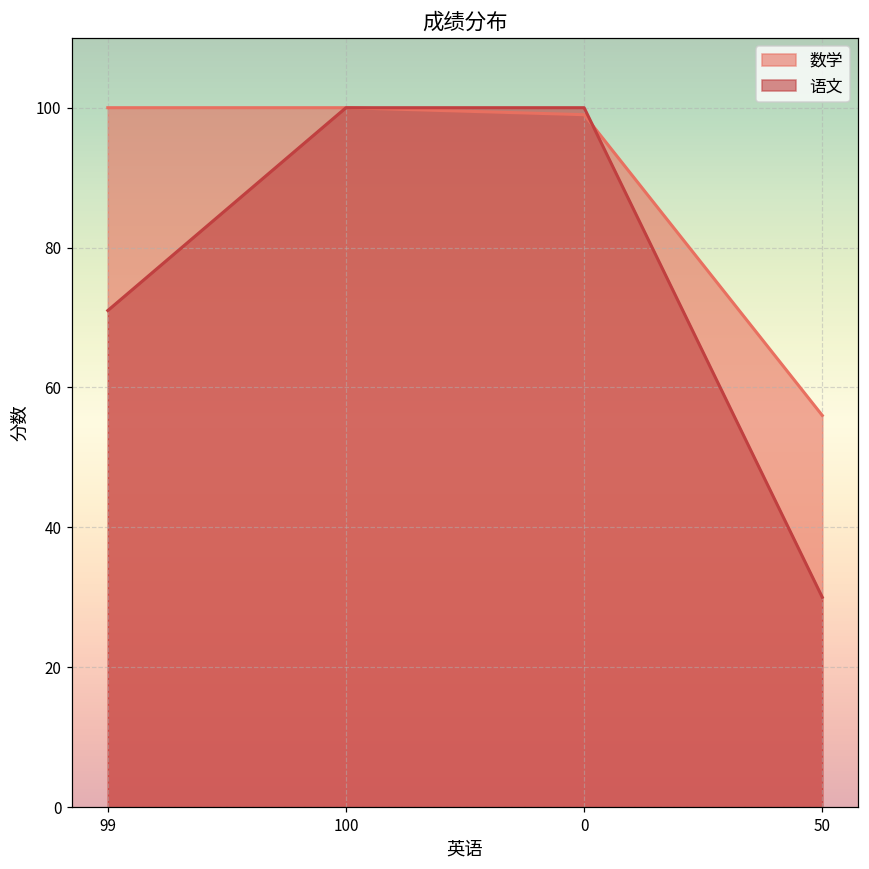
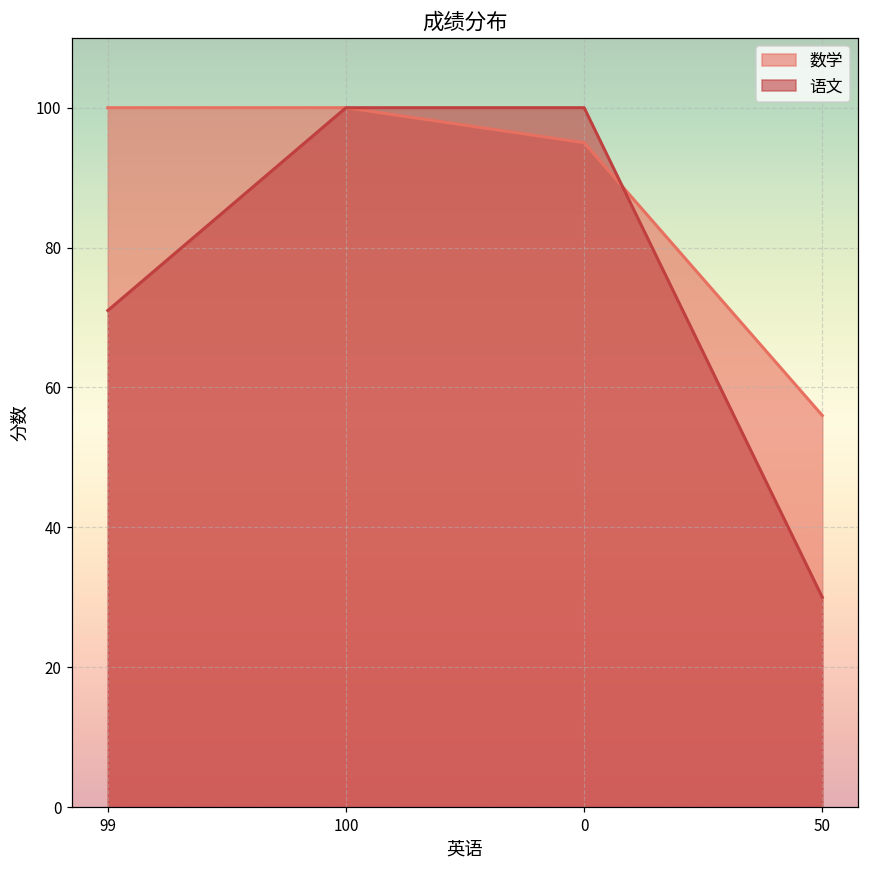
  {
    "数学": {
      "99": 100,
-     "0": 99,
+     "0": 95,
      "50": 56
    },
    "语文": {
      "99": 71,
      "0": 100,
      "50": 30
    }
  }
